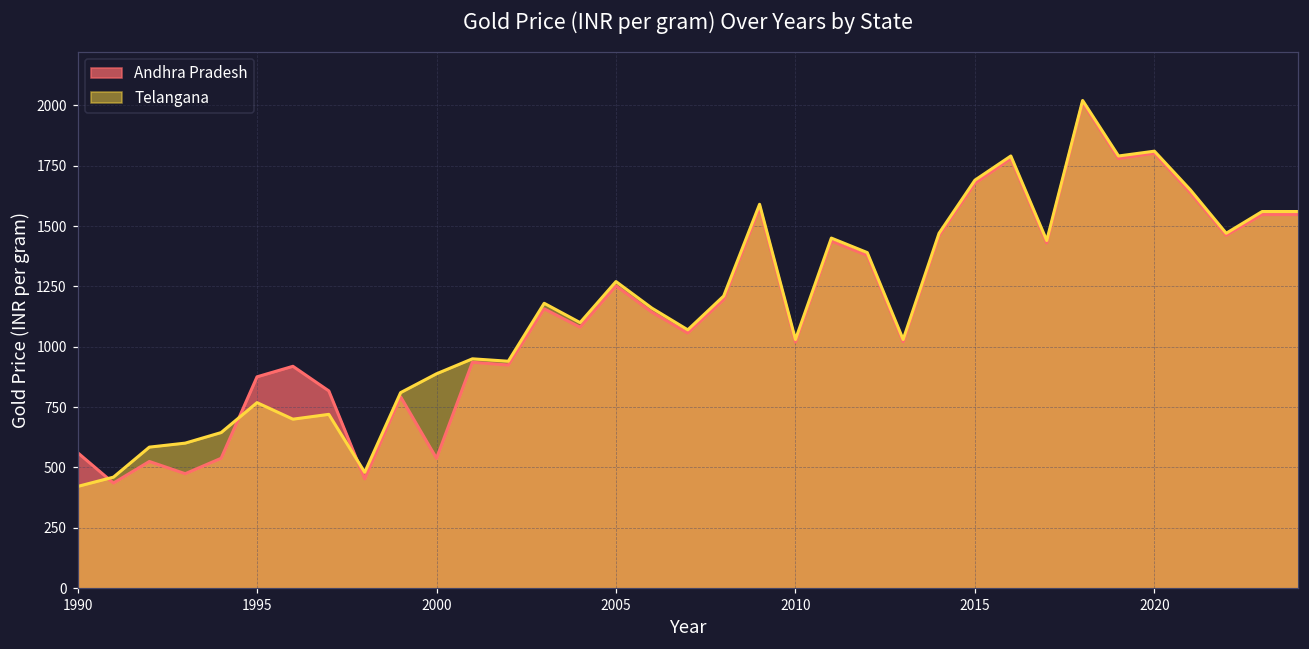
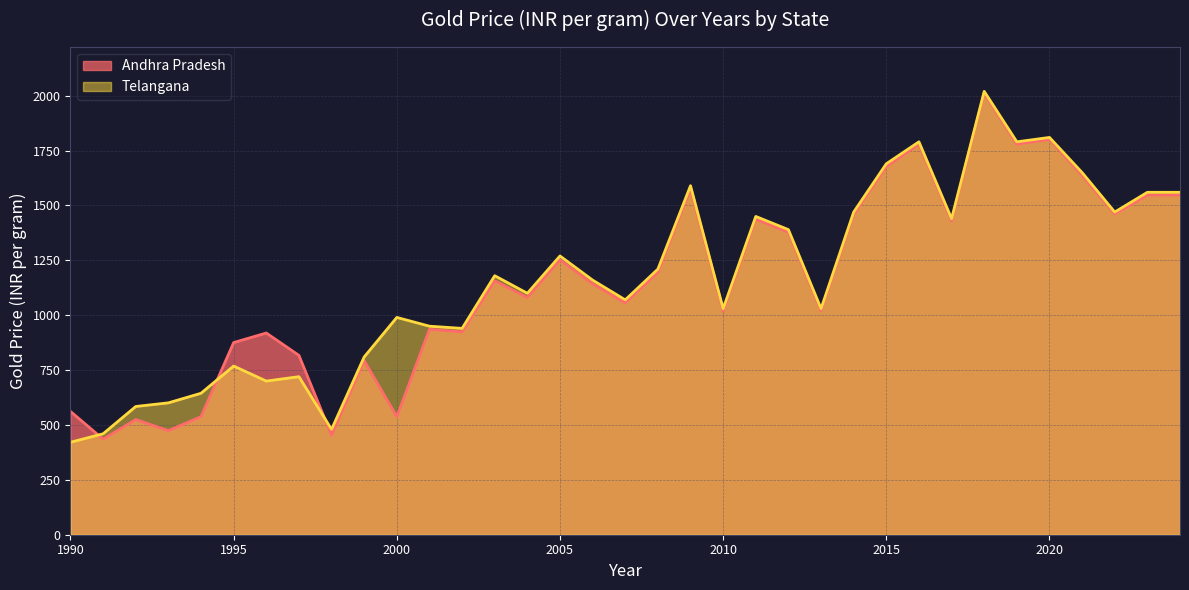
  {
    "Andhra Pradesh": {
      "1990": 560,
      "1995": 880,
      "2000": 540,
      "2005": 1250,
      "2015": 1680
    },
    "Telangana": {
      "1990": 420,
      "1995": 770,
-     "2000": 890,
+     "2000": 990,
      "2005": 1270,
      "2015": 1690
    }
  }
